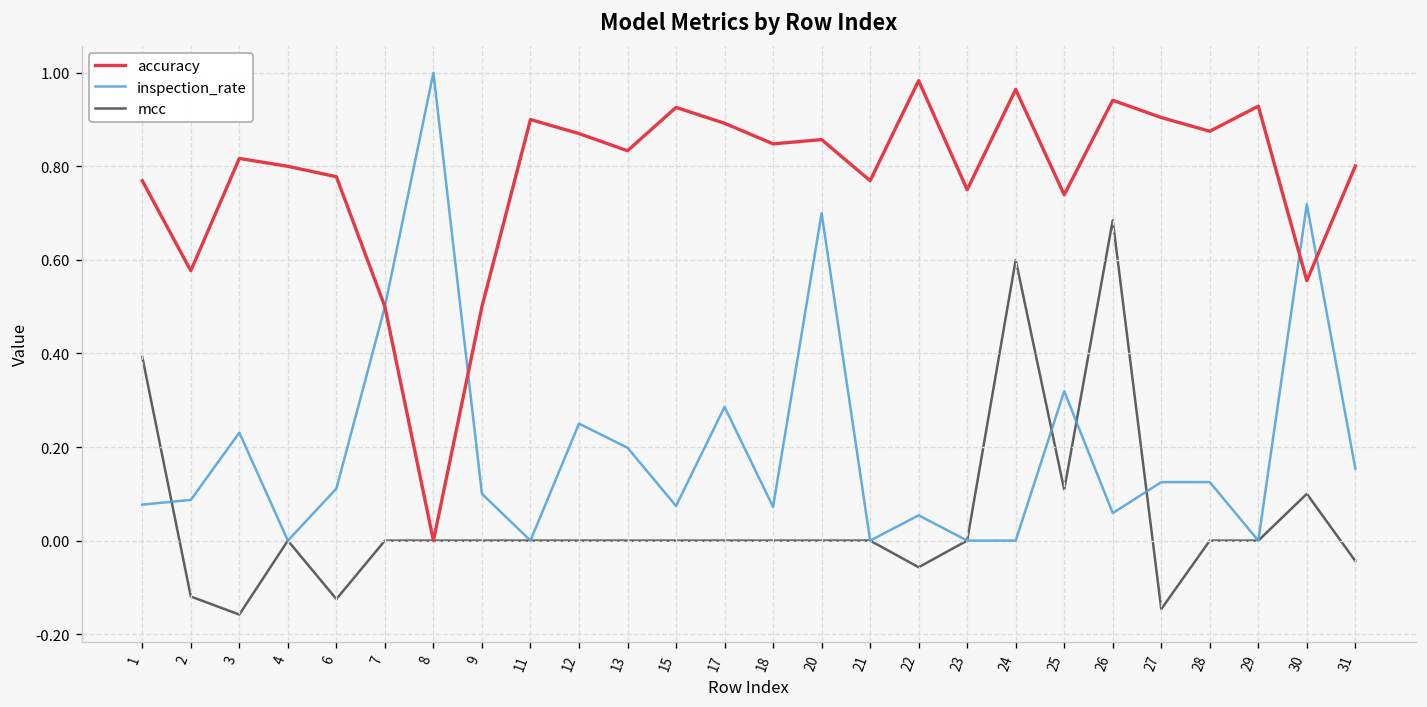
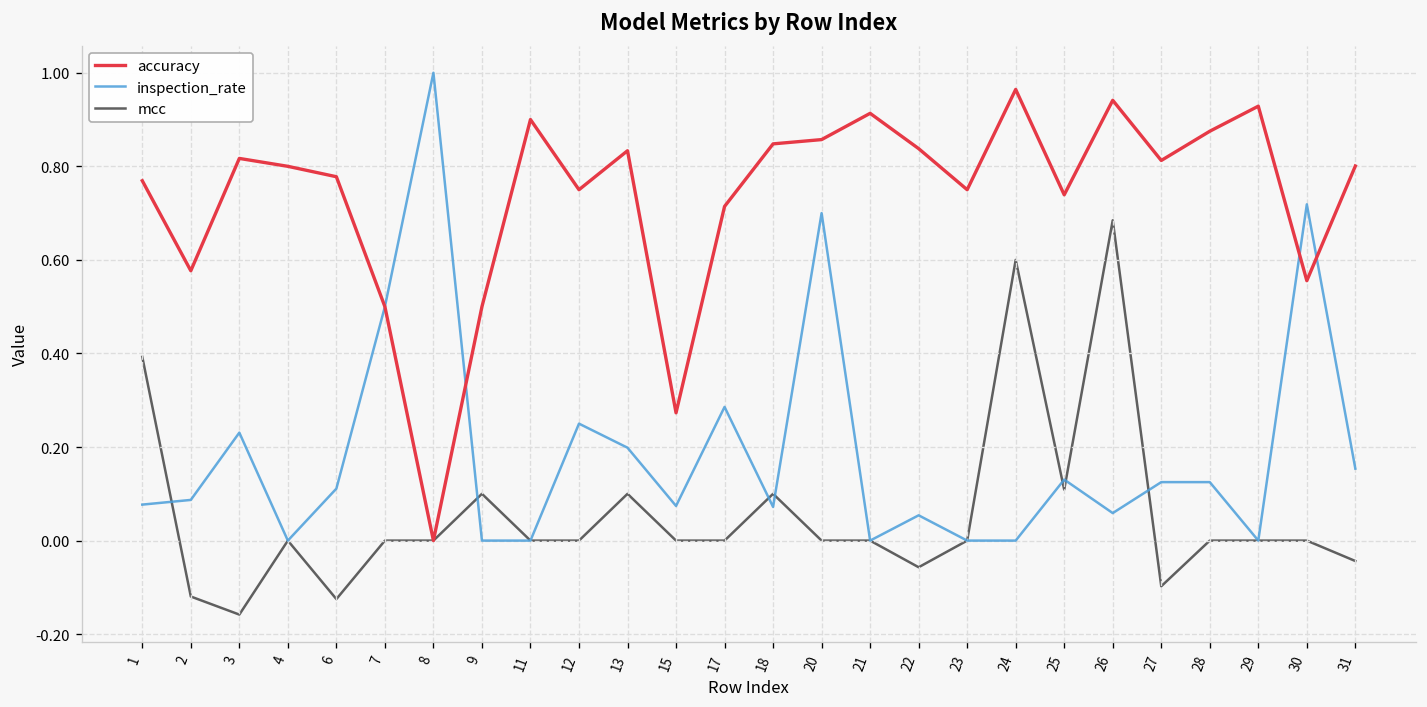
  {
    "accuracy": {
      "1": 0.77,
      "2": 0.58,
      "3": 0.82,
      "4": 0.80,
      "6": 0.78,
      "9": 0.50,
      "11": 0.90,
-     "12": 0.87,
+     "12": 0.75,
      "13": 0.83,
-     "15": 0.93,
-     "17": 0.89,
+     "15": 0.27,
+     "17": 0.71,
      "18": 0.85,
      "20": 0.86,
-     "21": 0.77,
-     "22": 0.98,
+     "21": 0.91,
+     "22": 0.84,
      "23": 0.75,
      "24": 0.96,
      "25": 0.74,
      "26": 0.94,
-     "27": 0.90,
+     "27": 0.81,
      "28": 0.88,
      "29": 0.93,
      "30": 0.56,
      "31": 0.80
    },
    "inspection_rate": {
      "1": 0.08,
      "2": 0.09,
      "3": 0.23,
      "6": 0.11,
      "8": 1.00,
-     "9": 0.1,
+     "9": 0.0,
      "12": 0.25,
      "13": 0.20,
      "15": 0.07,
      "17": 0.29,
      "18": 0.07,
      "20": 0.70,
      "22": 0.05,
      "24": 0.00,
-     "25": 0.32,
+     "25": 0.13,
      "26": 0.06,
      "27": 0.13,
      "28": 0.13,
      "30": 0.72,
      "31": 0.15
    },
    "mcc": {
      "1": 0.39,
      "2": -0.12,
      "3": -0.16,
      "6": -0.13,
      "7": 0.00,
-     "9": 0.0,
+     "9": 0.1,
      "12": 0.00,
-     "13": 0.0,
+     "13": 0.1,
      "15": 0.00,
      "17": 0.00,
-     "18": 0.0,
+     "18": 0.1,
      "20": 0.00,
      "22": -0.06,
      "24": 0.60,
      "25": 0.11,
      "26": 0.68,
-     "27": -0.15,
+     "27": -0.10,
      "28": 0.00,
-     "30": 0.1,
+     "30": 0.0,
      "31": -0.04
    }
  }
